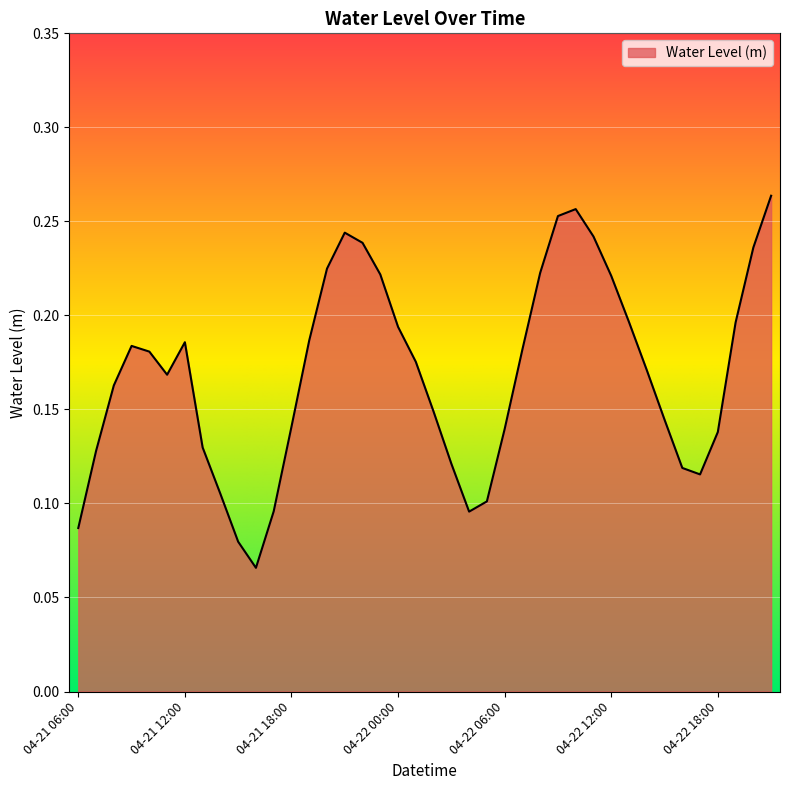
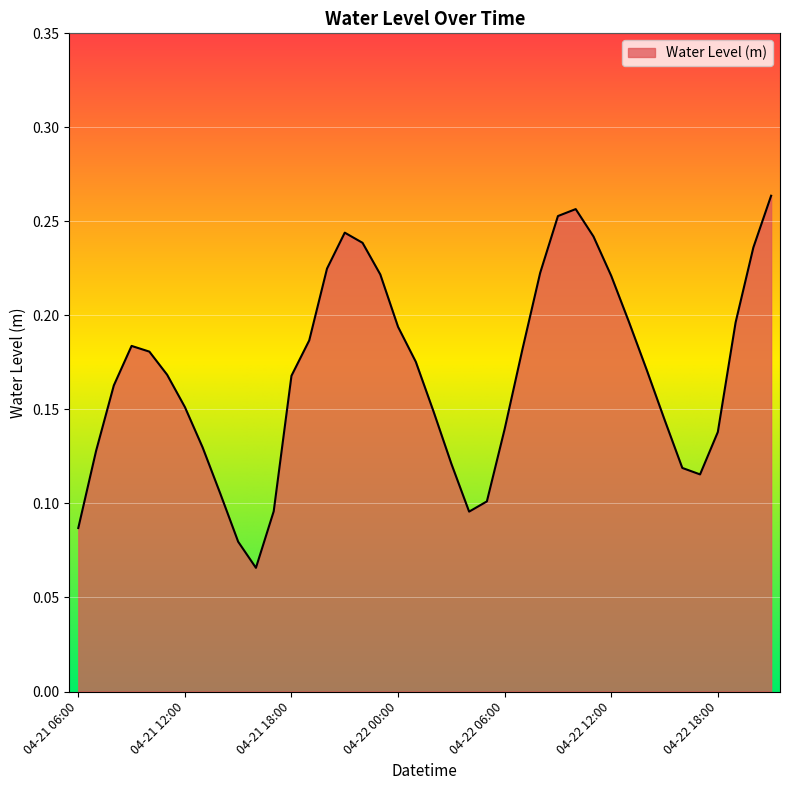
  {
    "04-21 06:00": 0.087,
-   "04-21 12:00": 0.186,
-   "04-21 18:00": 0.141,
+   "04-21 12:00": 0.151,
+   "04-21 18:00": 0.168,
    "04-22 00:00": 0.194,
    "04-22 06:00": 0.140,
    "04-22 12:00": 0.221,
    "04-22 18:00": 0.138
  }
